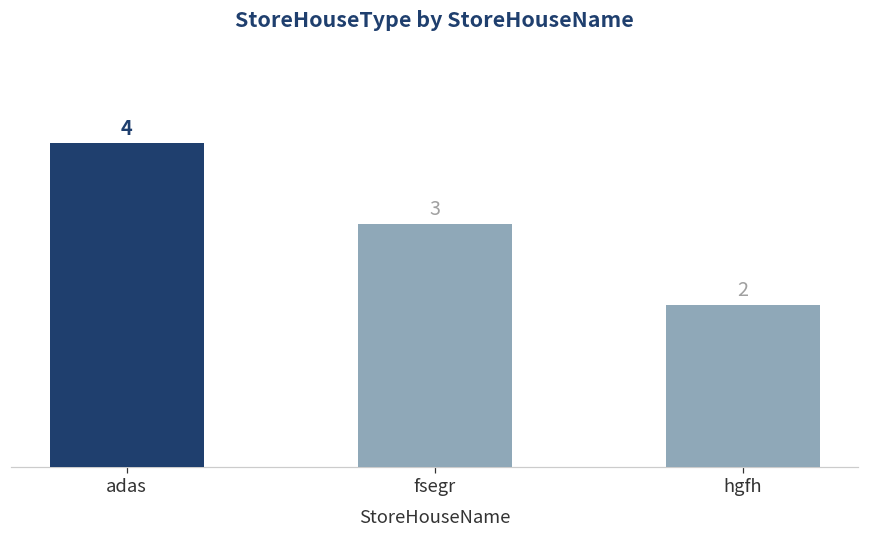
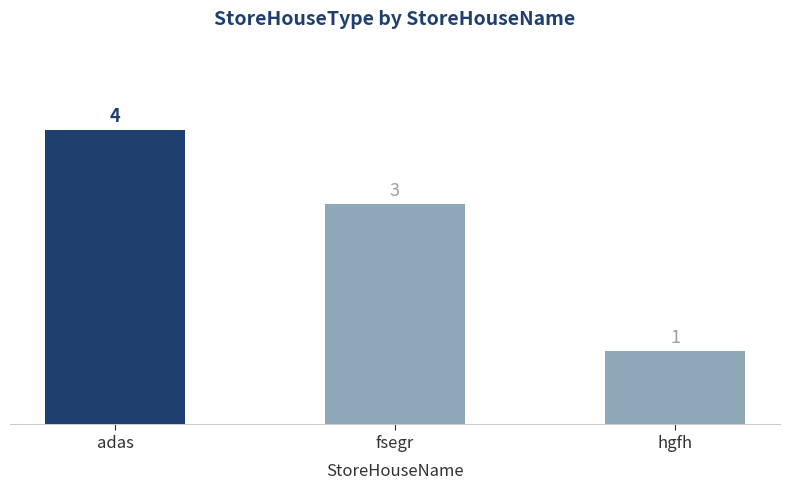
  {
    "adas": 4,
    "fsegr": 3,
-   "hgfh": 2
+   "hgfh": 1
  }
